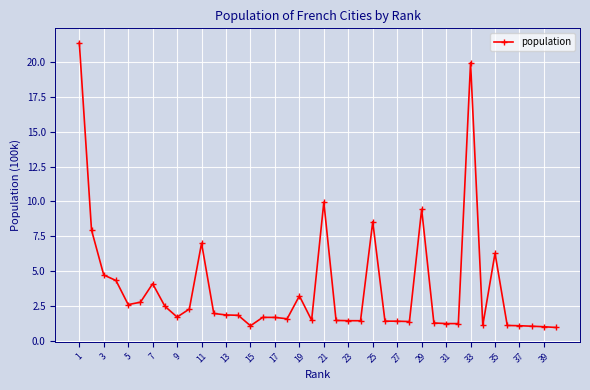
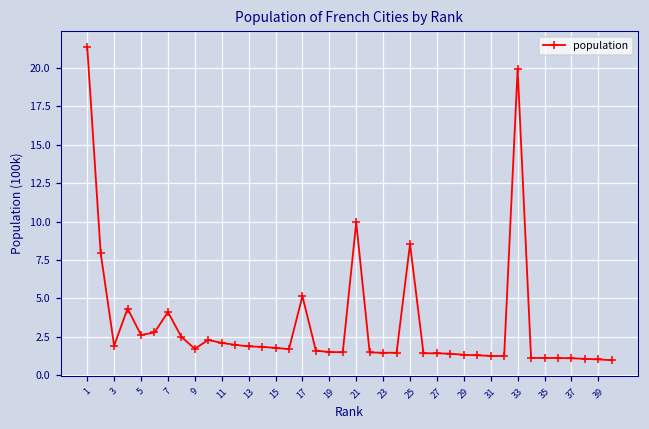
  {
    "1": 21.4,
-   "3": 4.7,
+   "3": 1.9,
    "5": 2.6,
    "7": 4.1,
    "9": 1.7,
-   "11": 7.0,
+   "11": 2.1,
    "13": 1.9,
-   "15": 1.1,
-   "17": 1.7,
-   "19": 3.2,
+   "15": 1.8,
+   "17": 5.1,
+   "19": 1.5,
    "21": 9.9,
    "23": 1.4,
    "25": 8.5,
    "27": 1.4,
-   "29": 9.4,
+   "29": 1.3,
    "31": 1.2,
    "33": 20.0,
-   "35": 6.3,
+   "35": 1.1,
    "37": 1.1,
    "39": 1.0
  }
